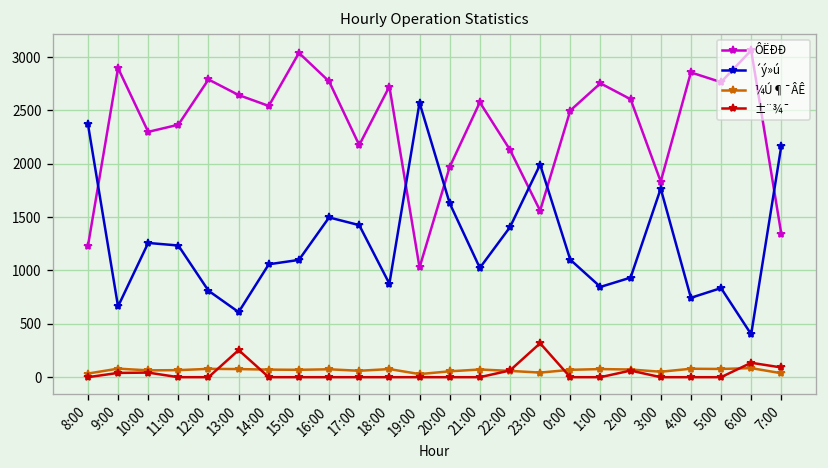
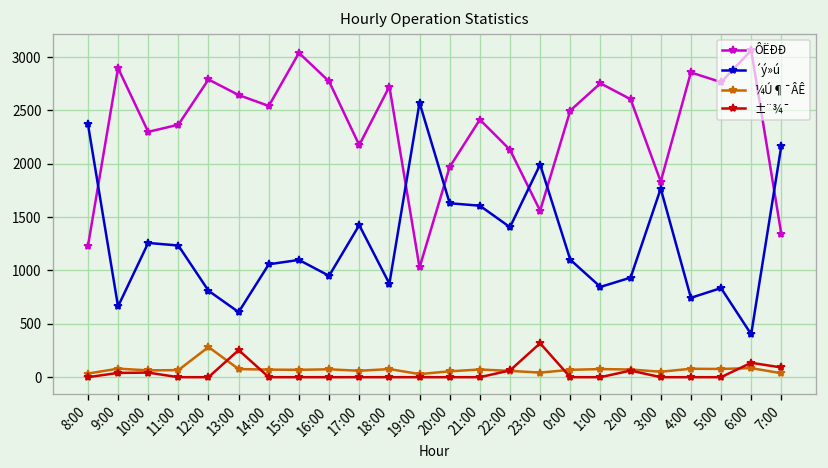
  {
    "ÔËÐÐ": {
      "8:00": 1200,
      "9:00": 2900,
      "10:00": 2300,
      "11:00": 2400,
      "12:00": 2800,
      "13:00": 2600,
      "14:00": 2500,
      "15:00": 3000,
      "16:00": 2800,
      "17:00": 2200,
      "18:00": 2700,
      "19:00": 1000,
      "20:00": 2000,
-     "21:00": 2600,
+     "21:00": 2400,
      "22:00": 2100,
      "23:00": 1600,
      "0:00": 2500,
      "1:00": 2800,
      "2:00": 2600,
      "3:00": 1800,
      "4:00": 2900,
      "7:00": 1300
    },
    "´ý»ú": {
      "8:00": 2400,
      "9:00": 700,
      "10:00": 1300,
      "11:00": 1200,
      "12:00": 800,
      "13:00": 600,
      "14:00": 1100,
      "15:00": 1100,
-     "16:00": 1500,
+     "16:00": 1000,
      "17:00": 1400,
      "18:00": 900,
      "19:00": 2600,
      "20:00": 1600,
-     "21:00": 1000,
+     "21:00": 1600,
      "22:00": 1400,
      "23:00": 2000,
      "0:00": 1100,
      "1:00": 800,
      "2:00": 900,
      "3:00": 1800,
      "4:00": 700,
      "5:00": 800,
      "6:00": 400,
      "7:00": 2200
    },
    "¼Ú¶¯ÂÊ": {
      "8:00": 0,
      "9:00": 100,
      "11:00": 100,
-     "12:00": 100,
+     "12:00": 300,
      "13:00": 100,
      "14:00": 100,
      "15:00": 100,
      "16:00": 100,
      "17:00": 100,
      "18:00": 100,
      "19:00": 0,
      "20:00": 100,
      "21:00": 100,
      "23:00": 0,
      "0:00": 100,
      "1:00": 100,
      "3:00": 100,
      "4:00": 100,
      "5:00": 100,
      "6:00": 100,
      "7:00": 0
    },
    "±¨¾¯": {
      "8:00": 0,
      "9:00": 0,
      "11:00": 0,
      "12:00": 0,
      "13:00": 300,
      "14:00": 0,
      "15:00": 0,
      "16:00": 0,
      "17:00": 0,
      "18:00": 0,
      "19:00": 0,
      "20:00": 0,
      "21:00": 0,
      "23:00": 300,
      "0:00": 0,
      "1:00": 0,
      "3:00": 0,
      "4:00": 0,
      "5:00": 0,
      "6:00": 100,
      "7:00": 100
    }
  }
